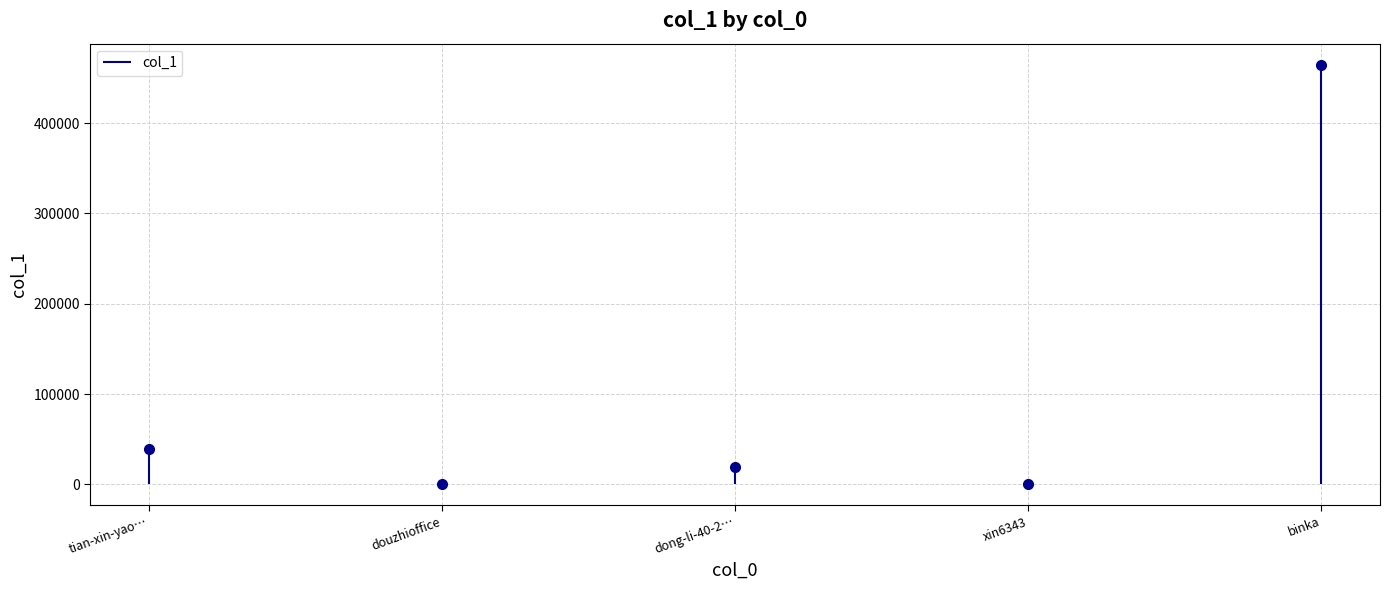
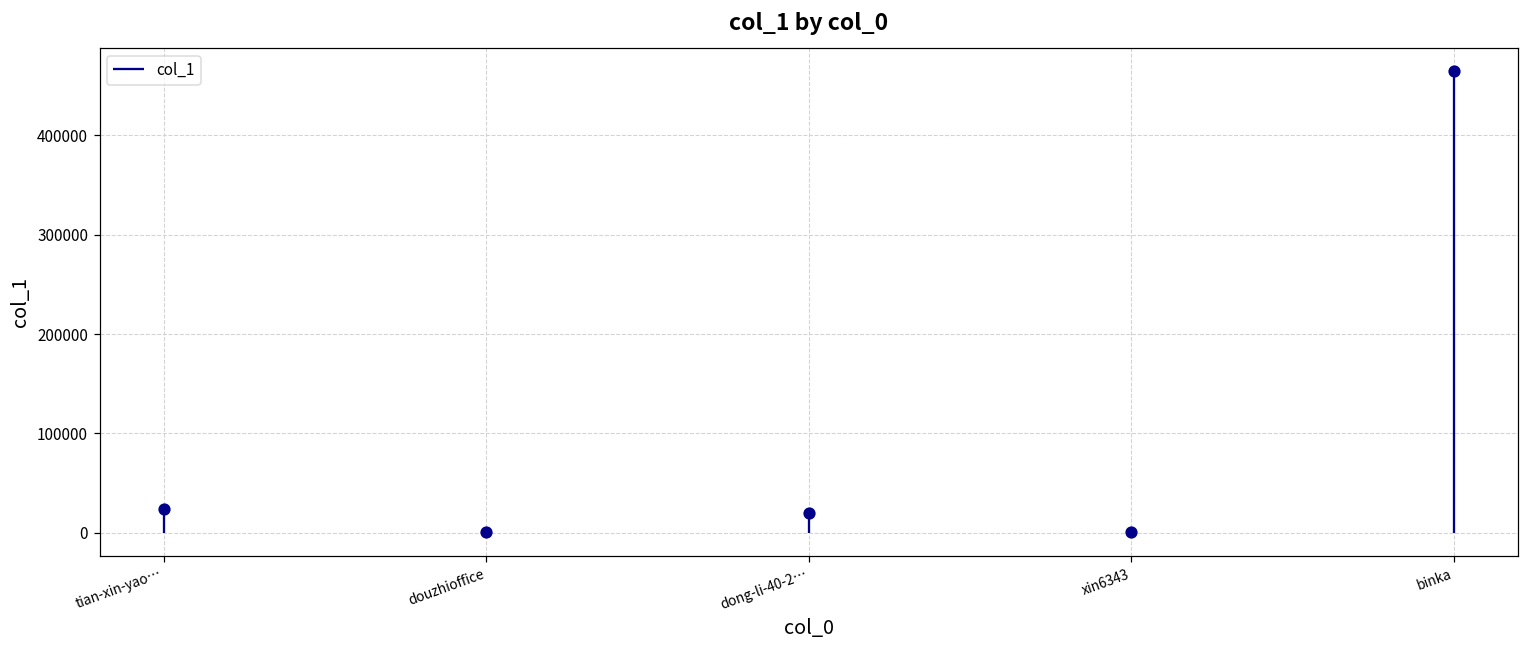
  {
-   "tian-xin-yao…": 40000,
+   "tian-xin-yao…": 20000,
    "douzhioffice": 0,
    "dong-li-40-2…": 20000,
    "xin6343": 0,
    "binka": 460000
  }
